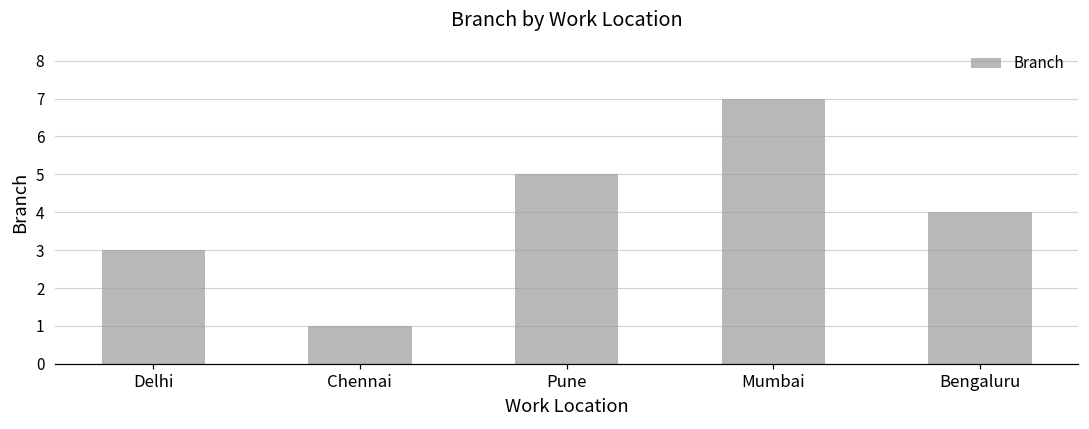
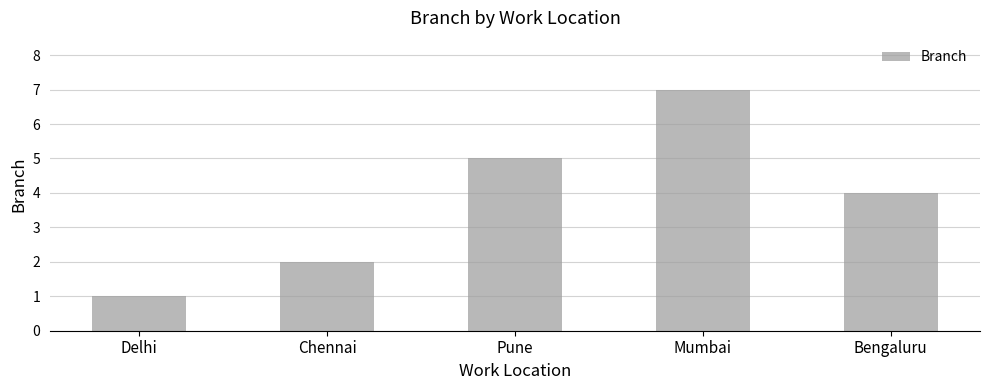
  {
-   "Delhi": 3,
-   "Chennai": 1,
+   "Delhi": 1,
+   "Chennai": 2,
    "Pune": 5,
    "Mumbai": 7,
    "Bengaluru": 4
  }
